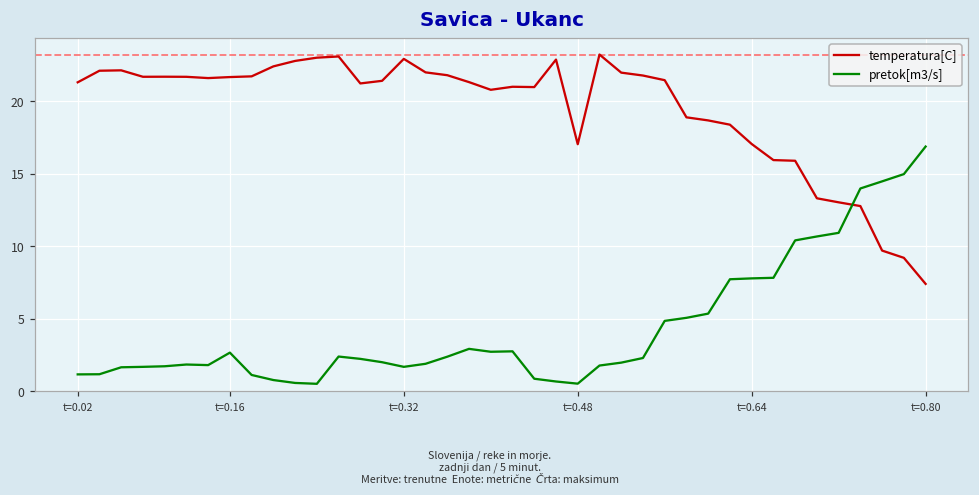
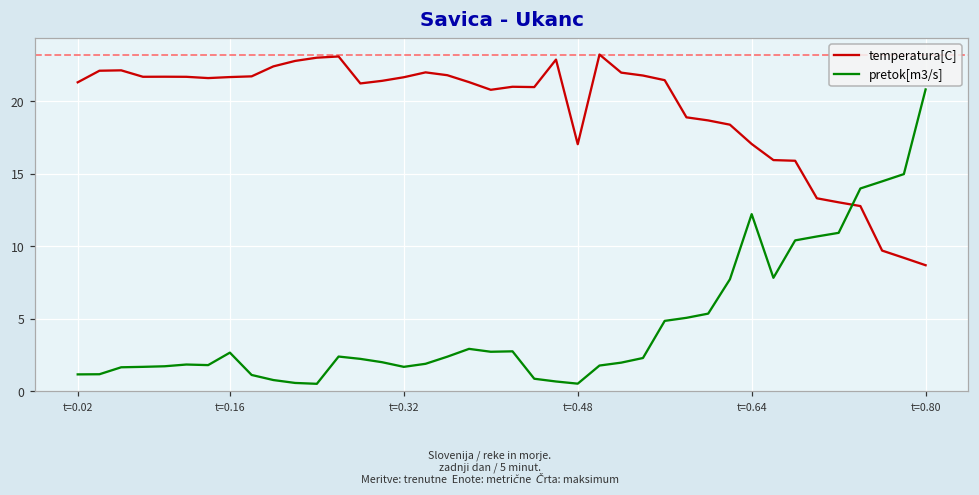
  {
    "temperatura[C]": {
      "t=0.02": 21.3,
      "t=0.16": 21.7,
-     "t=0.32": 22.9,
+     "t=0.32": 21.7,
      "t=0.48": 17.0,
      "t=0.64": 17.1,
-     "t=0.80": 7.4
+     "t=0.80": 8.7
    },
    "pretok[m3/s]": {
      "t=0.02": 1.2,
      "t=0.16": 2.7,
      "t=0.32": 1.7,
      "t=0.48": 0.5,
-     "t=0.64": 7.8,
-     "t=0.80": 16.9
+     "t=0.64": 12.2,
+     "t=0.80": 20.8
    }
  }
